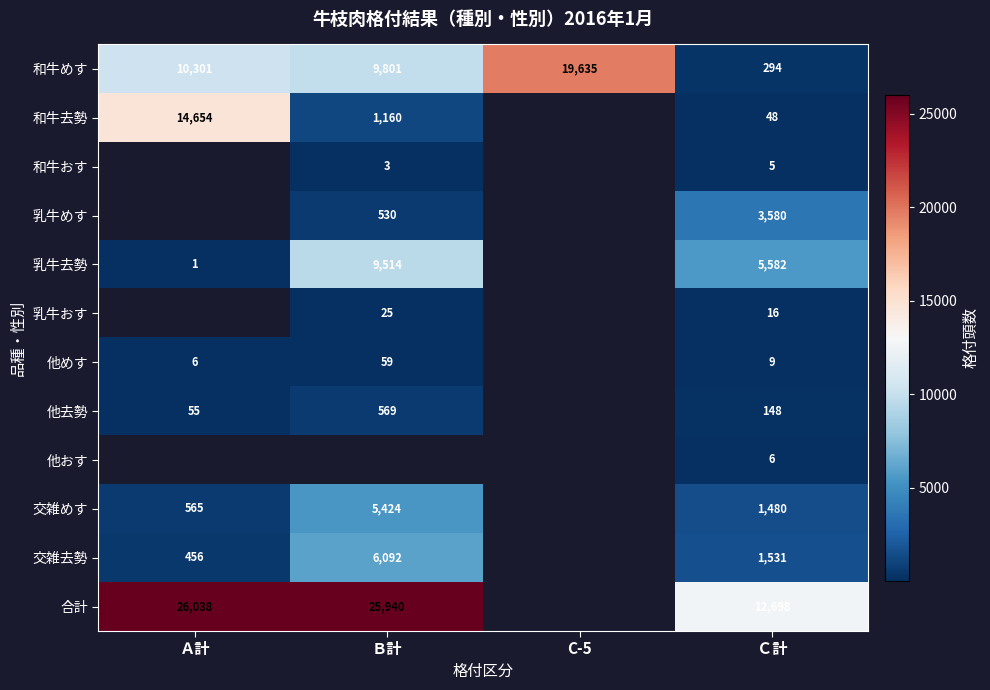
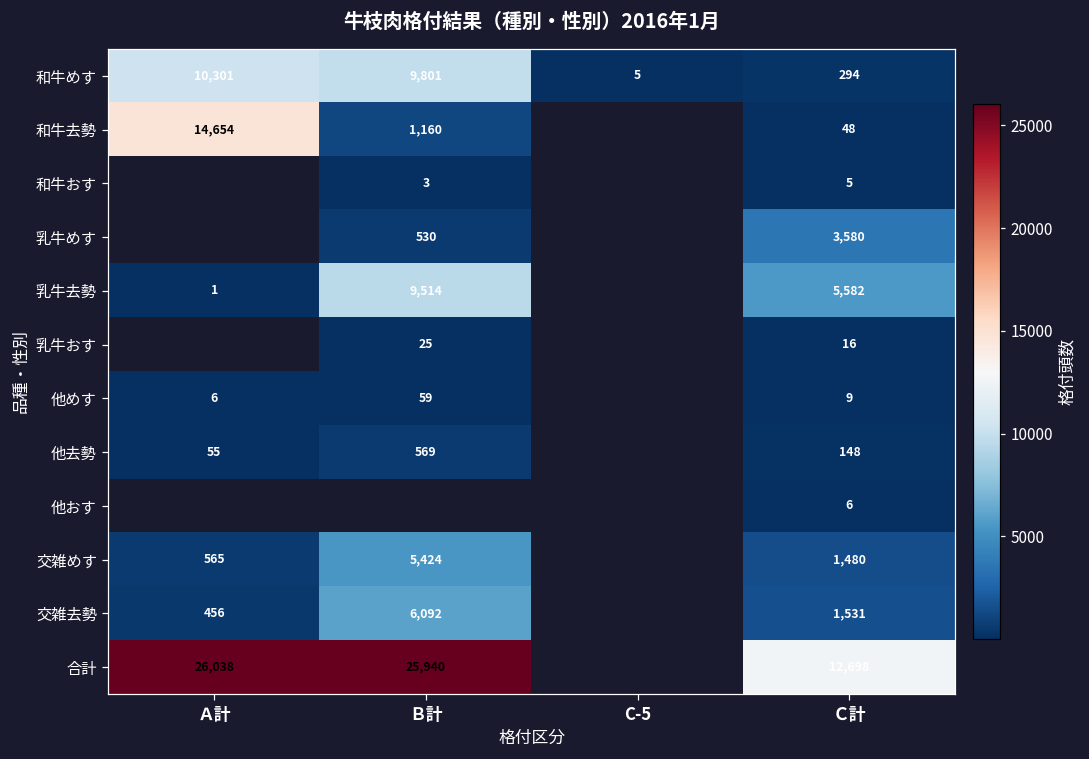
  {
    "和牛めす": {
      "Ａ計": "10,301",
      "Ｂ計": "9,801",
-     "C-5": "19,635",
+     "C-5": "5",
      "Ｃ計": "294"
    },
    "和牛去勢": {
      "Ａ計": "14,654",
      "Ｂ計": "1,160",
      "Ｃ計": "48"
    },
    "和牛おす": {
      "Ｂ計": "3",
      "Ｃ計": "5"
    },
    "乳牛めす": {
      "Ｂ計": "530",
      "Ｃ計": "3,580"
    },
    "乳牛去勢": {
      "Ａ計": "1",
      "Ｂ計": "9,514",
      "Ｃ計": "5,582"
    },
    "乳牛おす": {
      "Ｂ計": "25",
      "Ｃ計": "16"
    },
    "他めす": {
      "Ａ計": "6",
      "Ｂ計": "59",
      "Ｃ計": "9"
    },
    "他去勢": {
      "Ａ計": "55",
      "Ｂ計": "569",
      "Ｃ計": "148"
    },
    "他おす": {
      "Ｃ計": "6"
    },
    "交雑めす": {
      "Ａ計": "565",
      "Ｂ計": "5,424",
      "Ｃ計": "1,480"
    },
    "交雑去勢": {
      "Ａ計": "456",
      "Ｂ計": "6,092",
      "Ｃ計": "1,531"
    },
    "合計": {
      "Ａ計": "26,038",
      "Ｂ計": "25,940"
    }
  }
